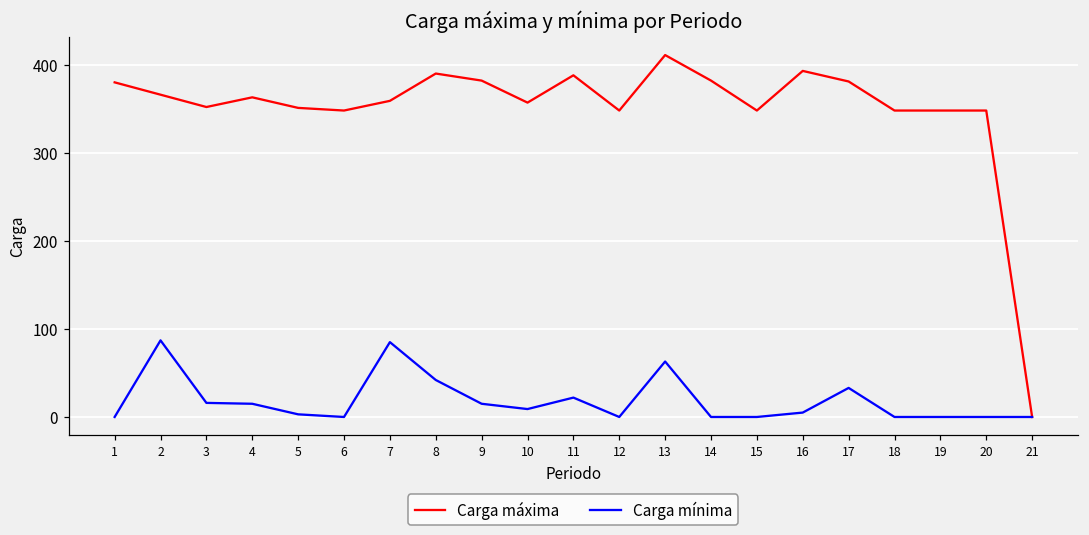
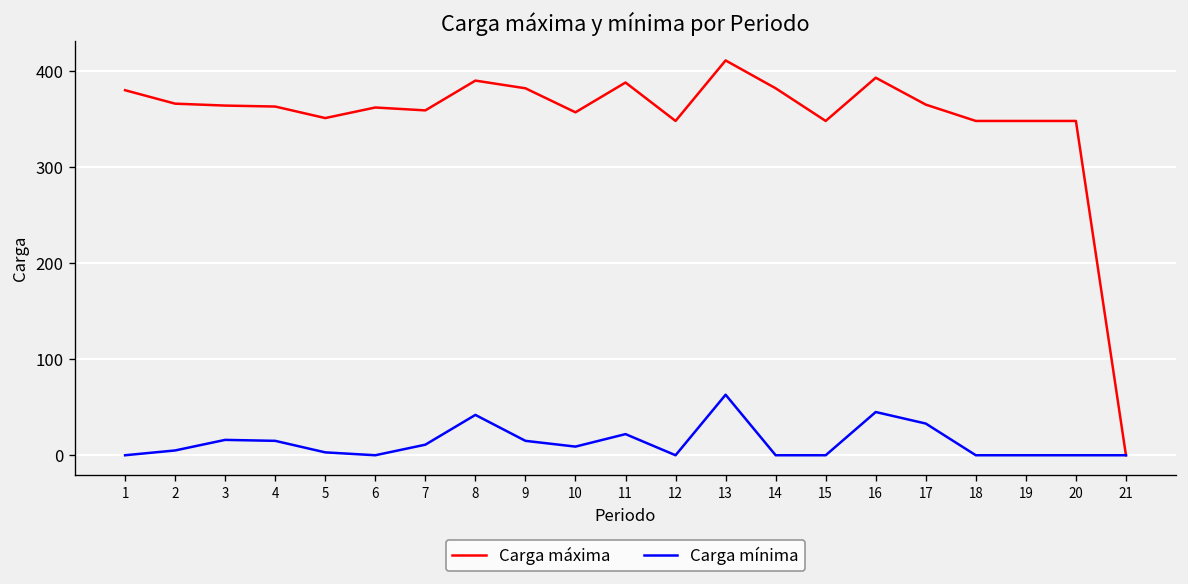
  {
    "Carga máxima": {
      "1": 380,
      "2": 370,
-     "3": 350,
+     "3": 360,
      "4": 360,
      "5": 350,
-     "6": 350,
+     "6": 360,
      "7": 360,
      "8": 390,
      "9": 380,
      "10": 360,
      "11": 390,
      "12": 350,
      "13": 410,
      "14": 380,
      "15": 350,
      "16": 390,
-     "17": 380,
+     "17": 370,
      "18": 350,
      "19": 350,
      "20": 350
    },
    "Carga mínima": {
      "1": 0,
-     "2": 90,
+     "2": 10,
      "3": 20,
      "4": 20,
      "5": 0,
      "6": 0,
-     "7": 90,
+     "7": 10,
      "8": 40,
      "9": 20,
      "10": 10,
      "11": 20,
      "12": 0,
      "13": 60,
      "14": 0,
      "15": 0,
-     "16": 10,
+     "16": 50,
      "17": 30,
      "18": 0,
      "19": 0,
      "20": 0
    }
  }
